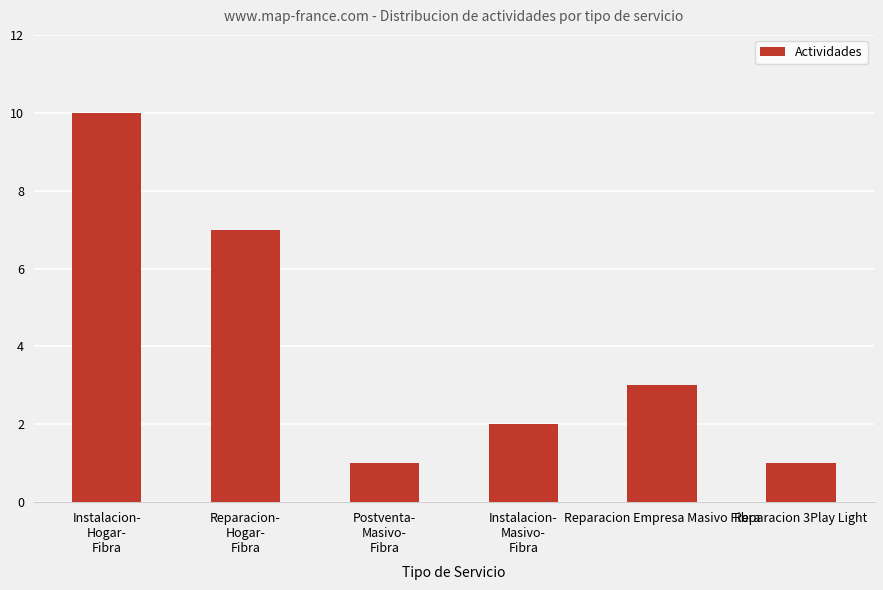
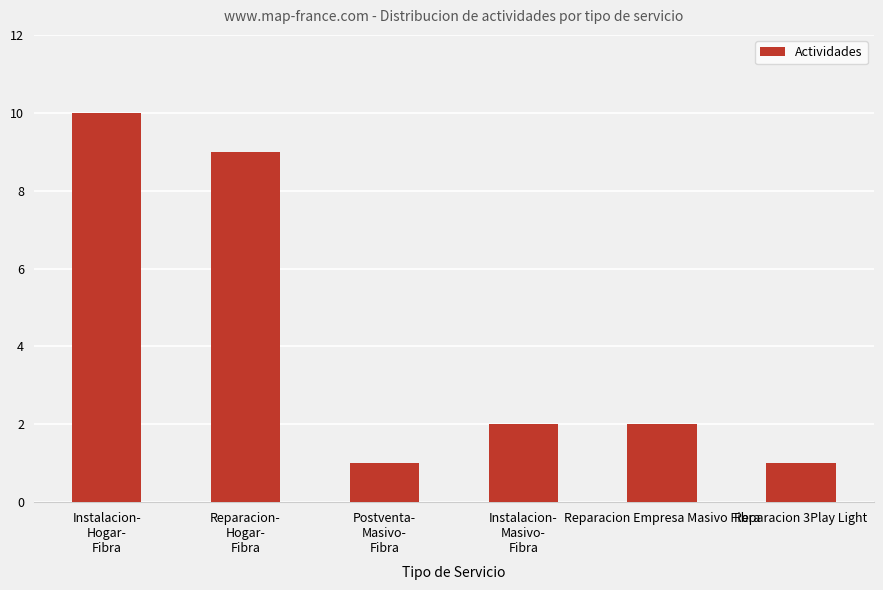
  {
    "Instalacion- Hogar- Fibra": 10,
-   "Reparacion- Hogar- Fibra": 7,
+   "Reparacion- Hogar- Fibra": 9,
    "Postventa- Masivo- Fibra": 1,
    "Instalacion- Masivo- Fibra": 2,
-   "Reparacion Empresa Masivo Fibra": 3
+   "Reparacion Empresa Masivo Fibra": 2
  }
